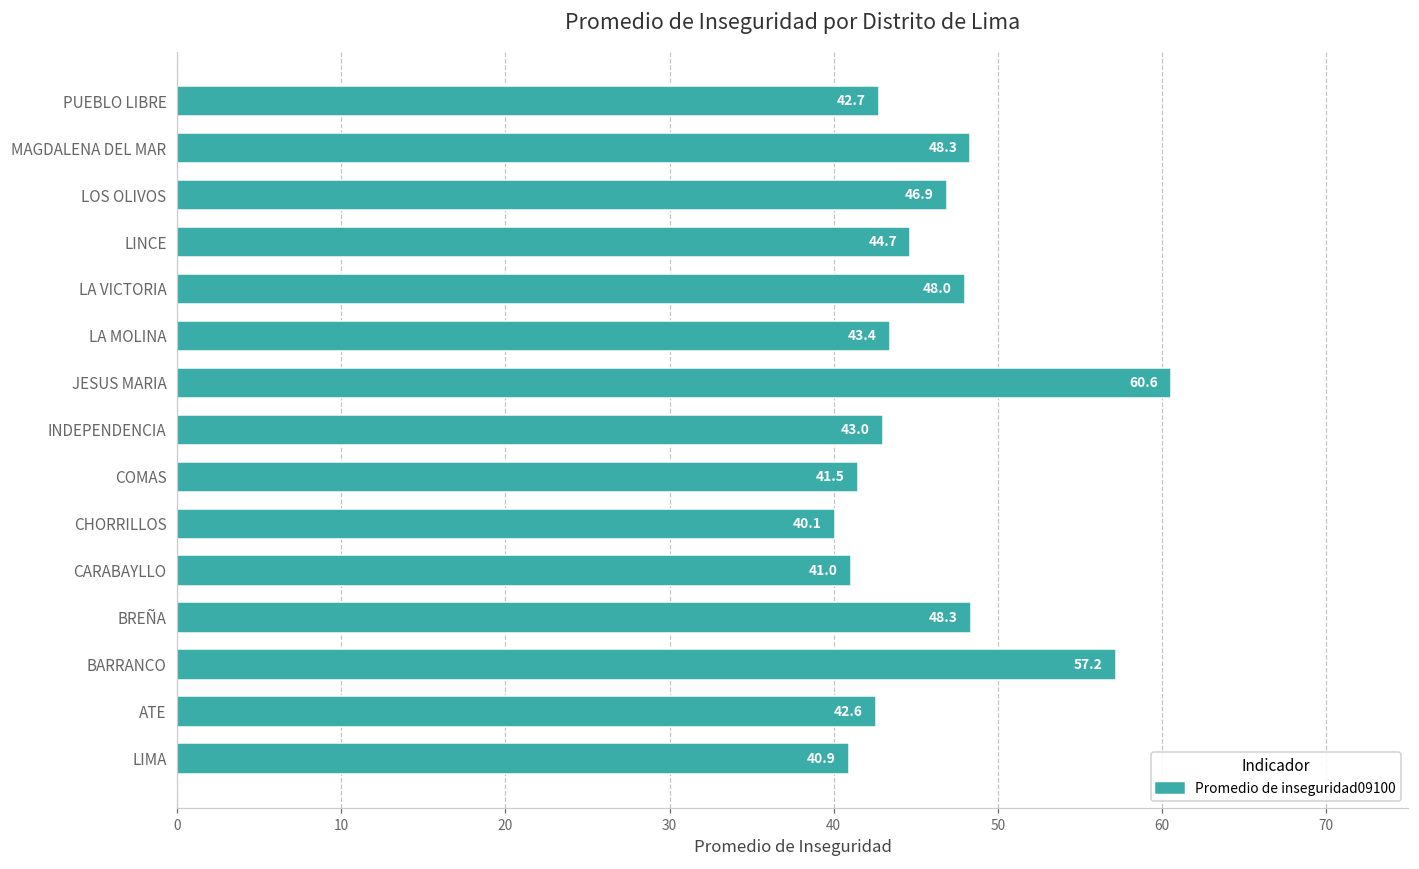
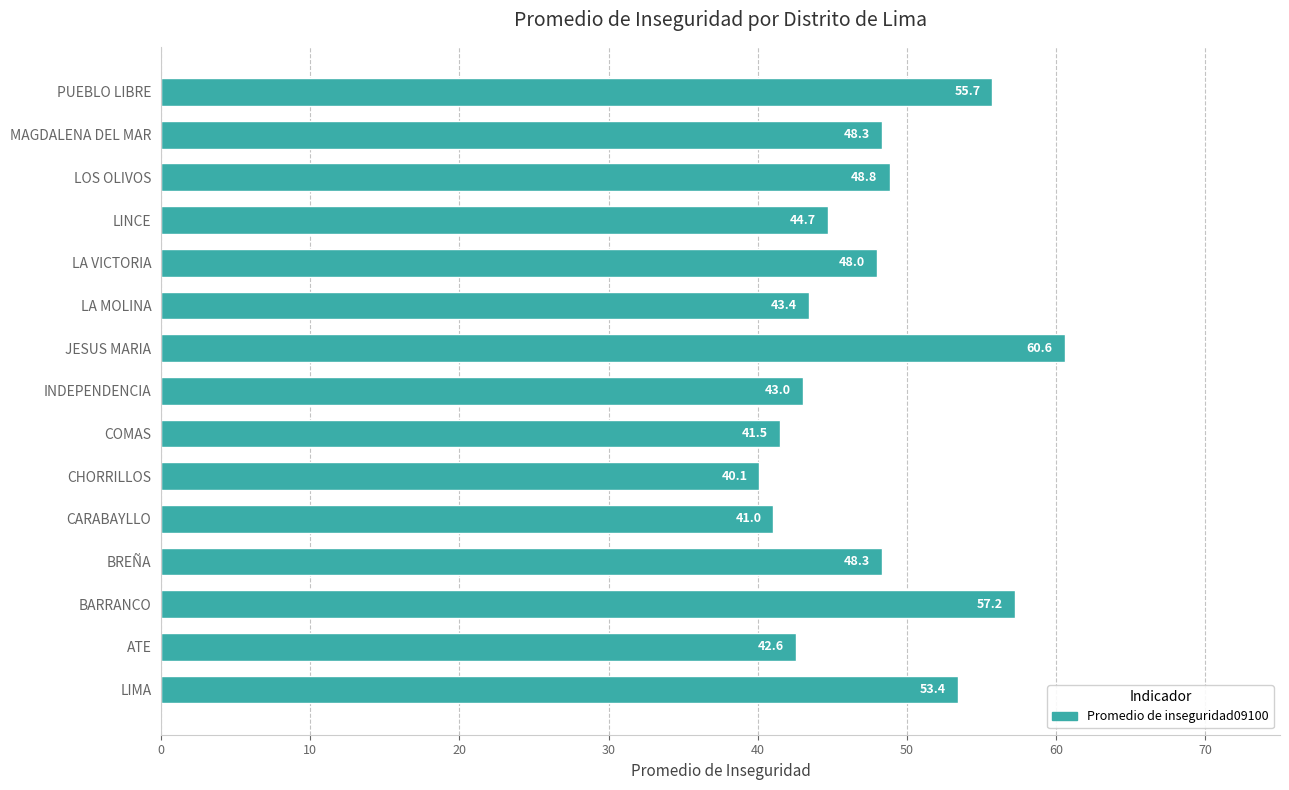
  {
-   "PUEBLO LIBRE": 42.7,
+   "PUEBLO LIBRE": 55.7,
    "MAGDALENA DEL MAR": 48.3,
-   "LOS OLIVOS": 46.9,
+   "LOS OLIVOS": 48.8,
    "LINCE": 44.7,
    "LA VICTORIA": 48.0,
    "LA MOLINA": 43.4,
    "JESUS MARIA": 60.6,
    "INDEPENDENCIA": 43.0,
    "COMAS": 41.5,
    "CHORRILLOS": 40.1,
    "CARABAYLLO": 41.0,
    "BREÑA": 48.3,
    "BARRANCO": 57.2,
    "ATE": 42.6,
-   "LIMA": 40.9
+   "LIMA": 53.4
  }
